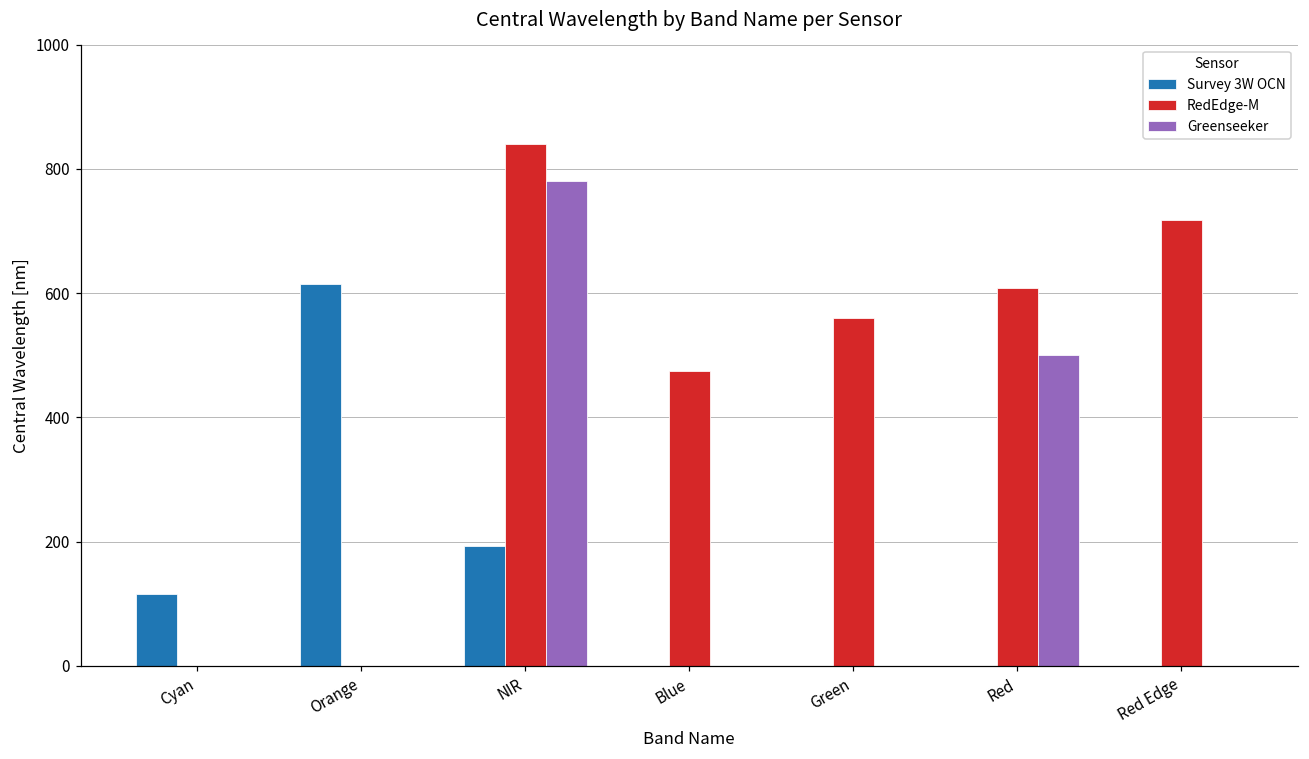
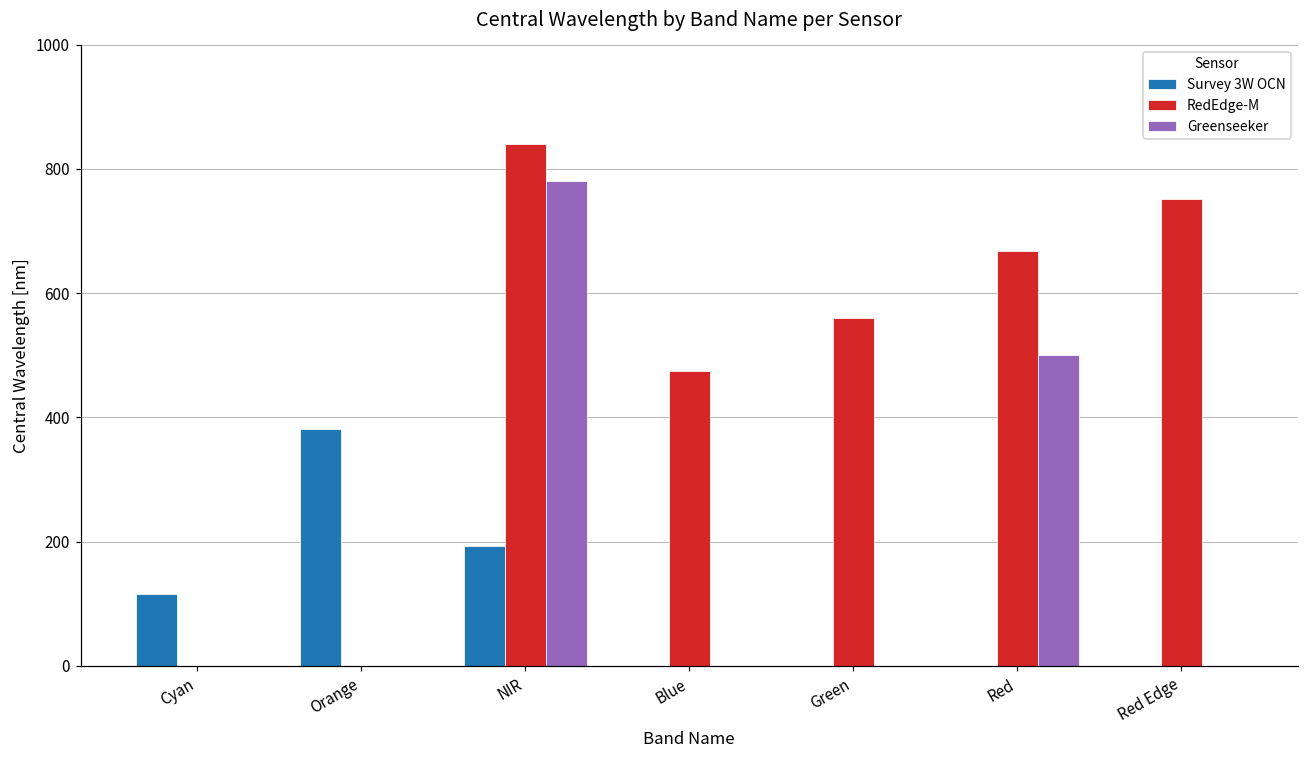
  {
    "Survey 3W OCN": {
      "Cyan": 120,
-     "Orange": 620,
+     "Orange": 380,
      "NIR": 190,
      "Blue": 0,
      "Green": 0,
      "Red": 0,
      "Red Edge": 0
    },
    "RedEdge-M": {
      "Cyan": 0,
      "Orange": 0,
      "NIR": 840,
      "Blue": 480,
      "Green": 560,
-     "Red": 610,
-     "Red Edge": 720
+     "Red": 670,
+     "Red Edge": 750
    },
    "Greenseeker": {
      "Cyan": 0,
      "Orange": 0,
      "NIR": 780,
      "Blue": 0,
      "Green": 0,
      "Red": 500,
      "Red Edge": 0
    }
  }
